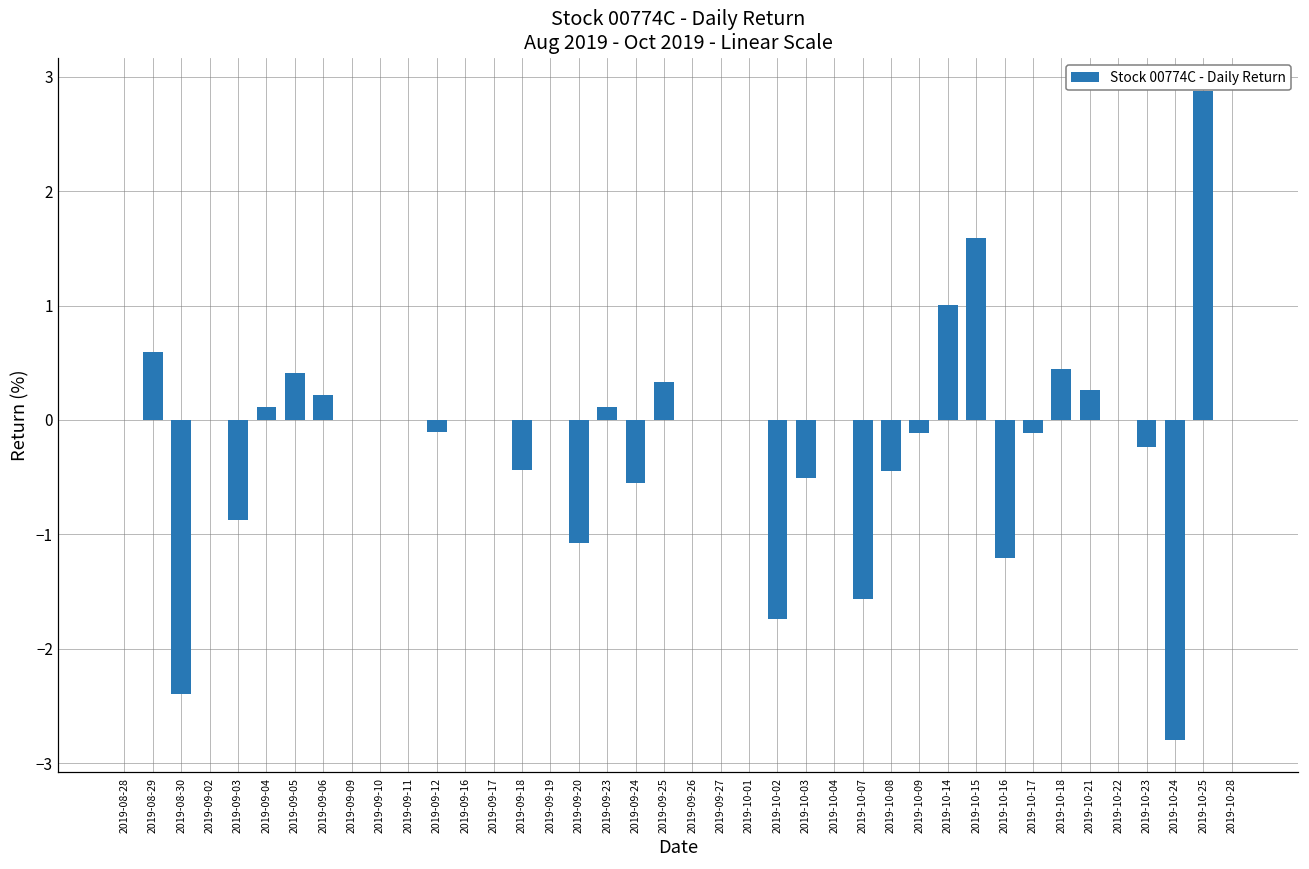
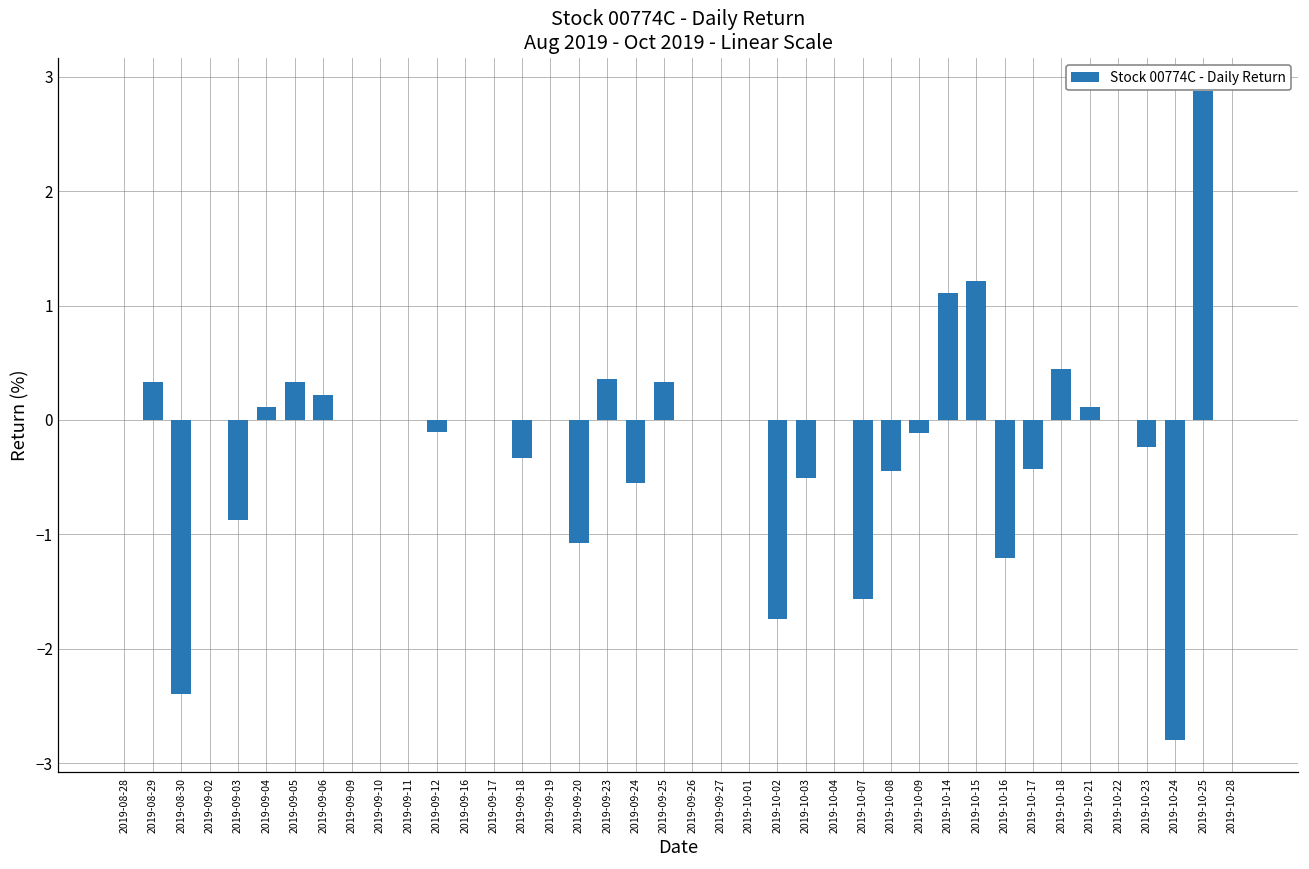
  {
    "2019-08-28": 0.00,
-   "2019-08-29": 0.60,
+   "2019-08-29": 0.33,
    "2019-08-30": -2.40,
    "2019-09-02": 0.00,
    "2019-09-03": -0.88,
    "2019-09-04": 0.11,
-   "2019-09-05": 0.41,
+   "2019-09-05": 0.33,
    "2019-09-06": 0.22,
    "2019-09-09": 0.00,
    "2019-09-10": 0.00,
    "2019-09-11": 0.00,
    "2019-09-12": -0.10,
    "2019-09-16": 0.00,
    "2019-09-17": 0.00,
-   "2019-09-18": -0.44,
+   "2019-09-18": -0.33,
    "2019-09-19": 0.00,
    "2019-09-20": -1.07,
-   "2019-09-23": 0.11,
+   "2019-09-23": 0.36,
    "2019-09-24": -0.55,
    "2019-09-25": 0.33,
    "2019-09-26": 0.00,
    "2019-09-27": 0.00,
    "2019-10-01": 0.00,
    "2019-10-02": -1.74,
    "2019-10-03": -0.51,
    "2019-10-04": 0.00,
    "2019-10-07": -1.56,
    "2019-10-08": -0.44,
    "2019-10-09": -0.11,
-   "2019-10-14": 1.01,
-   "2019-10-15": 1.59,
+   "2019-10-14": 1.11,
+   "2019-10-15": 1.22,
    "2019-10-16": -1.20,
-   "2019-10-17": -0.11,
+   "2019-10-17": -0.43,
    "2019-10-18": 0.44,
-   "2019-10-21": 0.26,
+   "2019-10-21": 0.11,
    "2019-10-22": 0.00,
    "2019-10-23": -0.24,
    "2019-10-24": -2.80,
    "2019-10-25": 2.88,
    "2019-10-28": 0.00
  }
